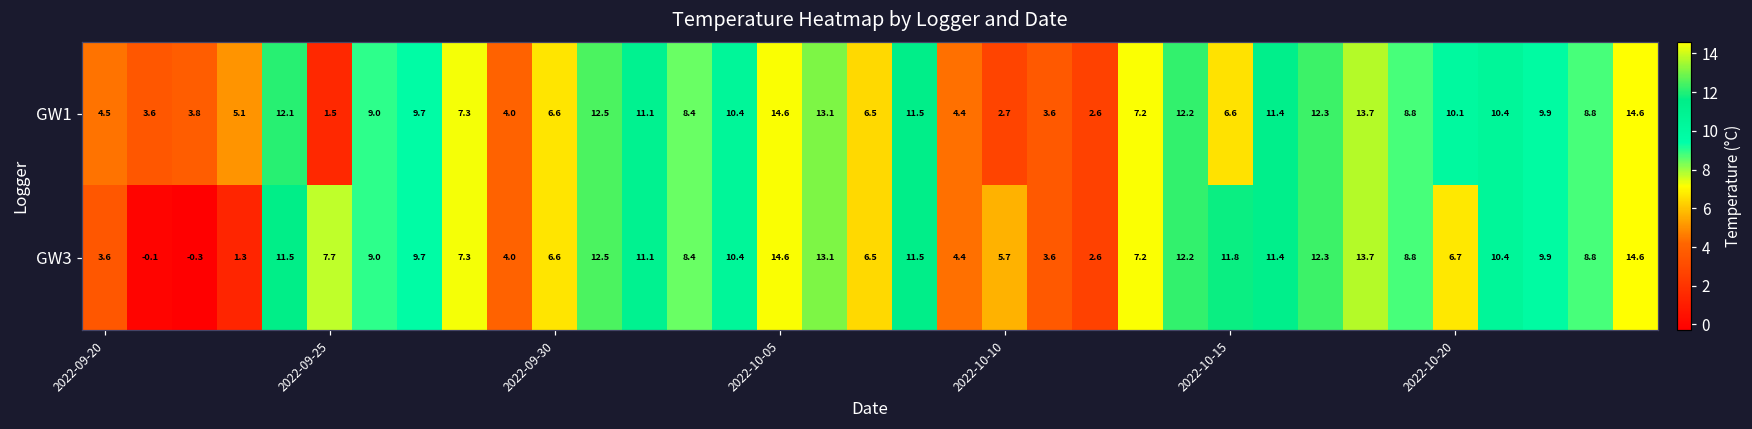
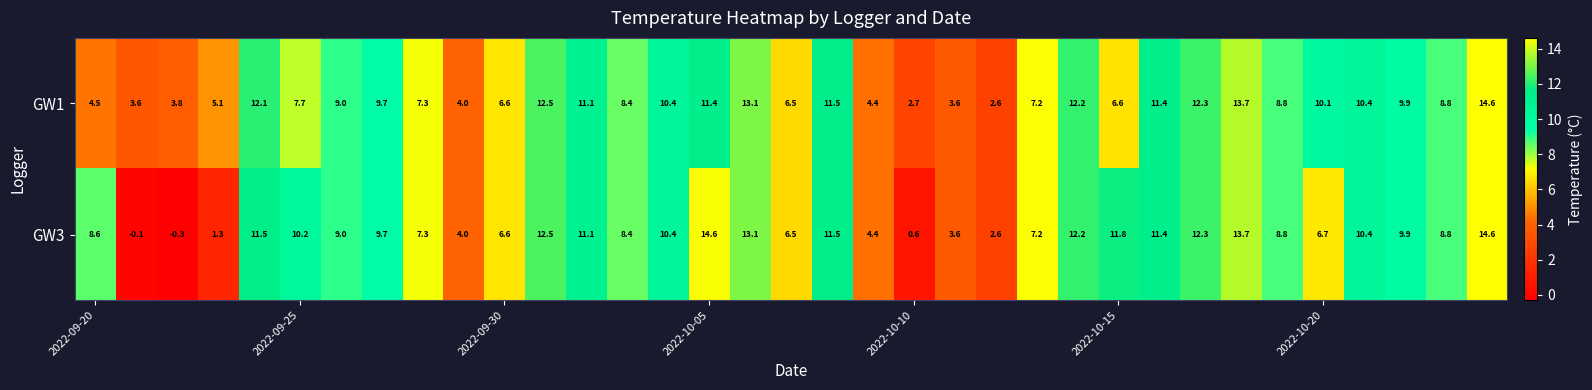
  {
    "GW1": {
      "2022-09-20": 4.5,
-     "2022-09-25": 1.5,
+     "2022-09-25": 7.7,
      "2022-09-30": 6.6,
-     "2022-10-05": 14.6,
+     "2022-10-05": 11.4,
      "2022-10-10": 2.7,
      "2022-10-15": 6.6,
      "2022-10-20": 10.1
    },
    "GW3": {
-     "2022-09-20": 3.6,
-     "2022-09-25": 7.7,
+     "2022-09-20": 8.6,
+     "2022-09-25": 10.2,
      "2022-09-30": 6.6,
      "2022-10-05": 14.6,
-     "2022-10-10": 5.7,
+     "2022-10-10": 0.6,
      "2022-10-15": 11.8,
      "2022-10-20": 6.7
    }
  }
